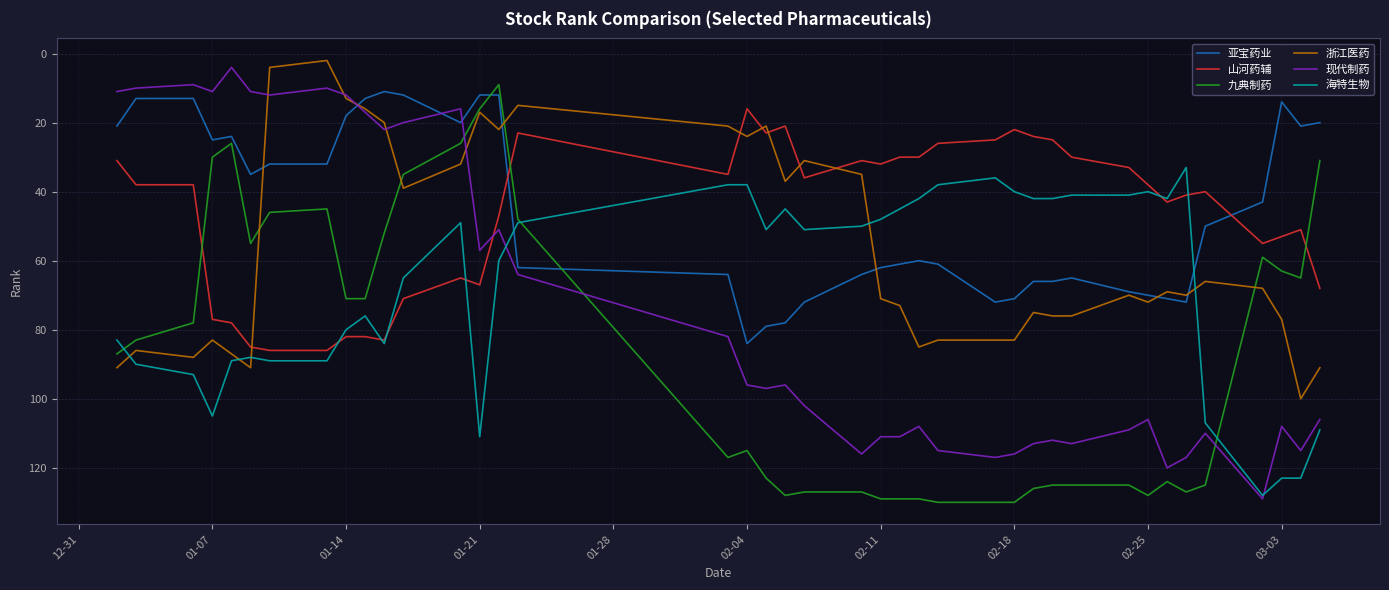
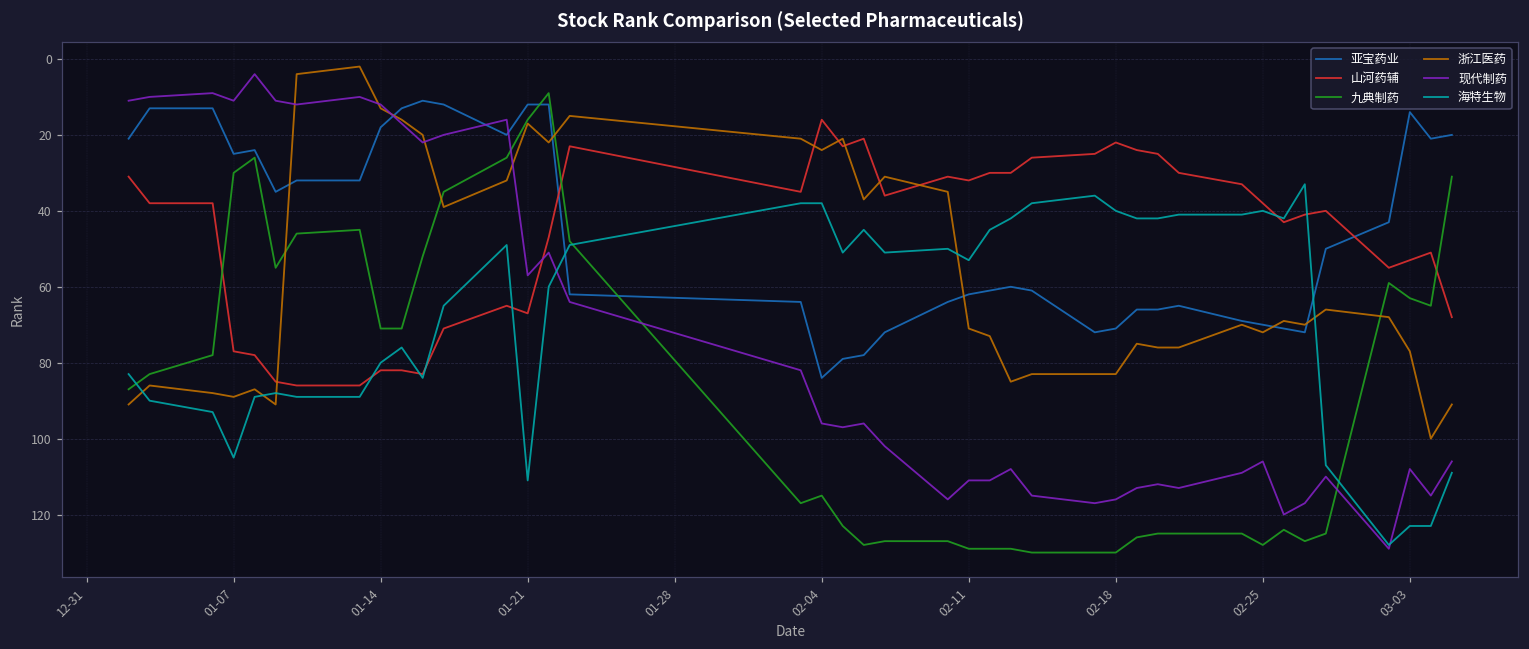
  {
    "亚宝药业": {
      "01-07": 25,
      "01-14": 18,
      "01-21": 12,
      "02-04": 84,
      "02-11": 62,
      "02-18": 71,
      "02-25": 70,
      "03-03": 14
    },
    "山河药辅": {
      "01-07": 77,
      "01-14": 82,
      "01-21": 67,
      "02-04": 16,
      "02-11": 32,
      "02-18": 22,
      "02-25": 38,
      "03-03": 53
    },
    "九典制药": {
      "01-07": 30,
      "01-14": 71,
      "01-21": 16,
      "02-04": 115,
      "02-11": 129,
      "02-18": 130,
      "02-25": 128,
      "03-03": 63
    },
    "浙江医药": {
-     "01-07": 83,
+     "01-07": 89,
      "01-14": 13,
      "01-21": 17,
      "02-04": 24,
      "02-11": 71,
      "02-18": 83,
      "02-25": 72,
      "03-03": 77
    },
    "现代制药": {
      "01-07": 11,
      "01-14": 12,
      "01-21": 57,
      "02-04": 96,
      "02-11": 111,
      "02-18": 116,
      "02-25": 106,
      "03-03": 108
    },
    "海特生物": {
      "01-07": 105,
      "01-14": 80,
      "01-21": 111,
      "02-04": 38,
-     "02-11": 48,
+     "02-11": 53,
      "02-18": 40,
      "02-25": 40,
      "03-03": 123
    }
  }
